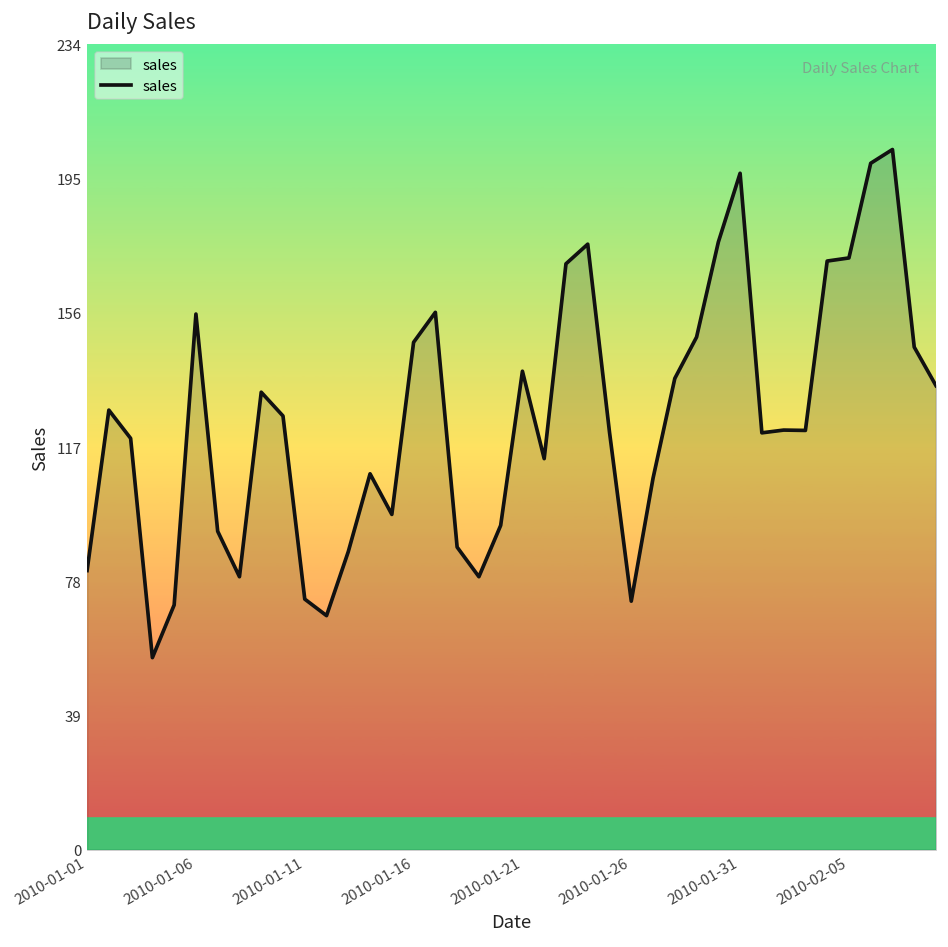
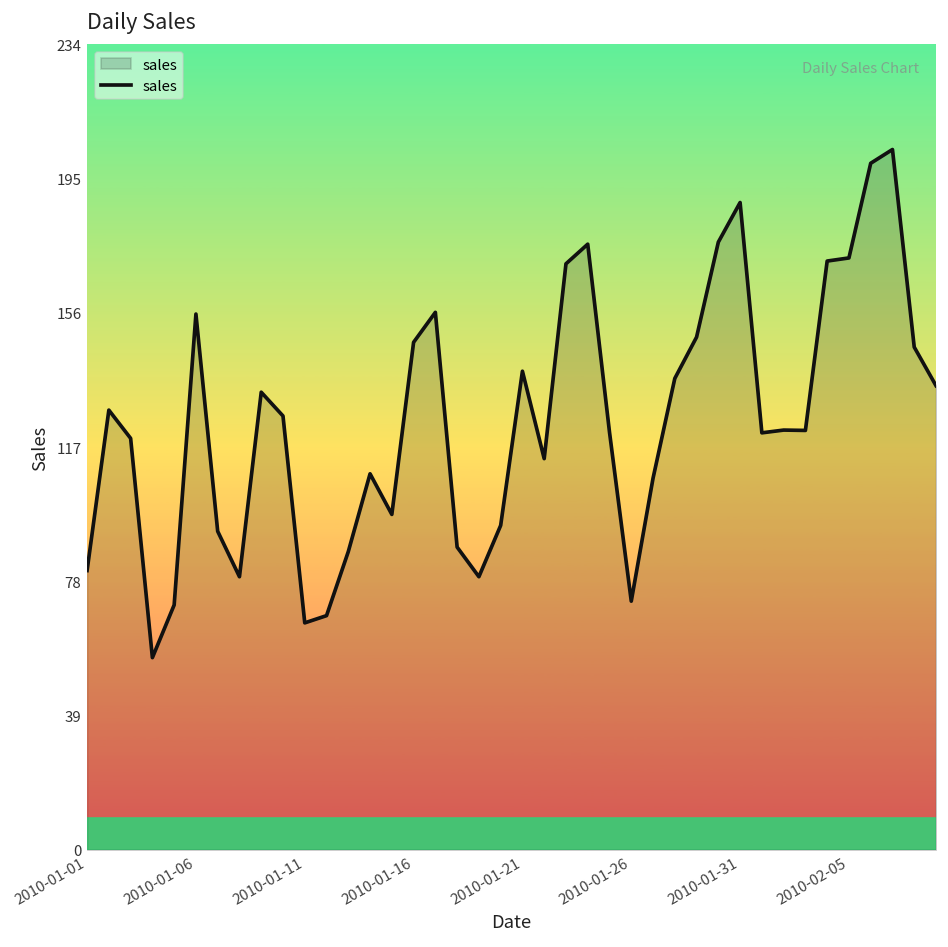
  {
    "2010-01-01": 81,
    "2010-01-06": 156,
-   "2010-01-11": 73,
+   "2010-01-11": 66,
    "2010-01-16": 147,
    "2010-01-21": 139,
    "2010-01-26": 72,
-   "2010-01-31": 197,
+   "2010-01-31": 188,
    "2010-02-05": 172
  }
